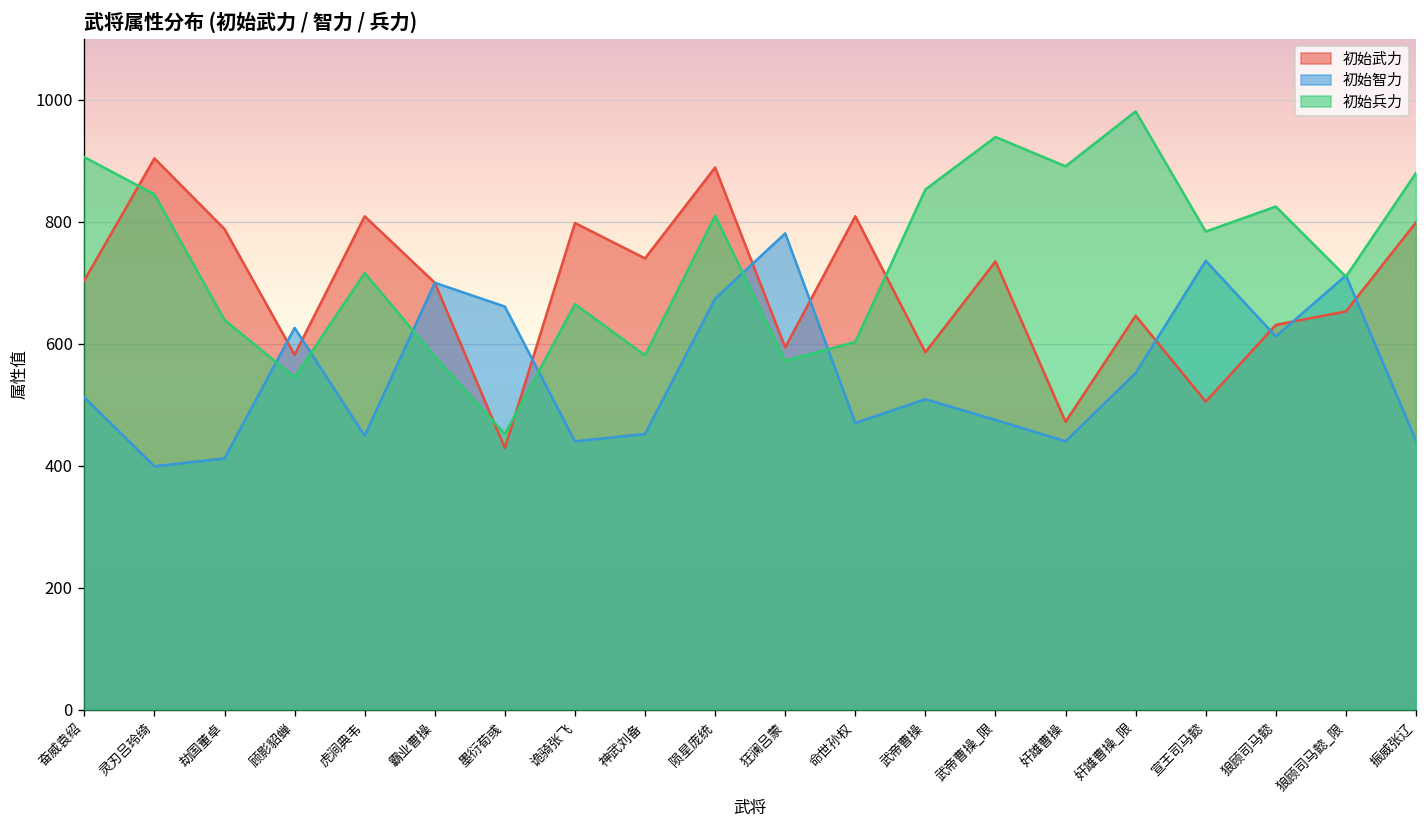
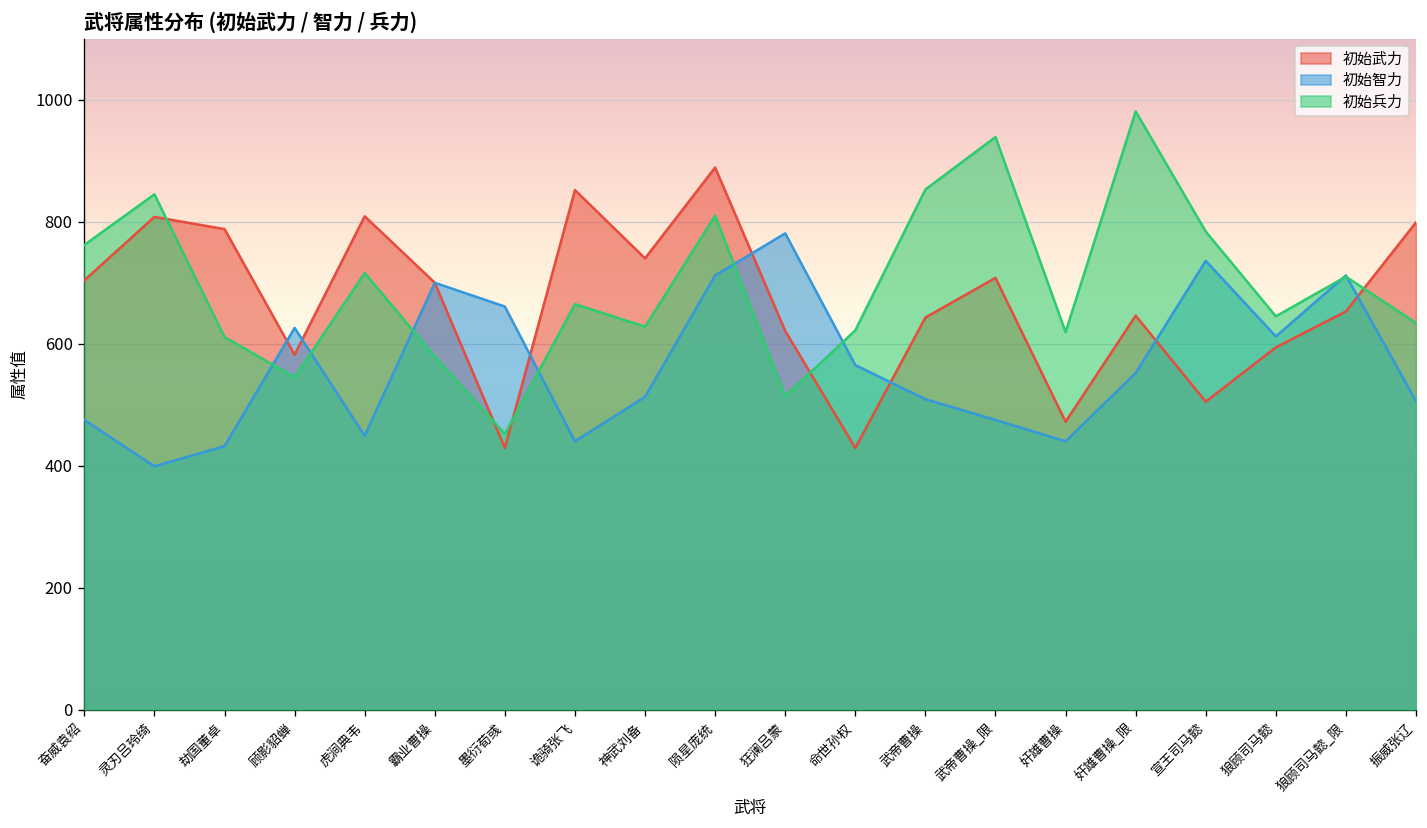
  {
    "初始武力": {
      "奋威袁绍": 700,
-     "灵刃吕玲绮": 900,
+     "灵刃吕玲绮": 810,
      "劫国董卓": 790,
      "顾影貂蝉": 580,
      "虎涧典韦": 810,
      "墨衍荀彧": 430,
-     "诡骑张飞": 800,
+     "诡骑张飞": 850,
      "神武刘备": 740,
      "陨星庞统": 890,
-     "狂澜吕蒙": 590,
-     "命世孙权": 810,
-     "武帝曹操": 590,
-     "武帝曹操_限": 740,
+     "狂澜吕蒙": 620,
+     "命世孙权": 430,
+     "武帝曹操": 640,
+     "武帝曹操_限": 710,
      "奸雄曹操": 470,
      "奸雄曹操_限": 650,
      "宣王司马懿": 510,
-     "狼顾司马懿": 630,
+     "狼顾司马懿": 590,
      "狼顾司马懿_限": 650,
      "振威张辽": 800
    },
    "初始智力": {
-     "奋威袁绍": 510,
+     "奋威袁绍": 480,
      "灵刃吕玲绮": 400,
-     "劫国董卓": 410,
+     "劫国董卓": 430,
      "顾影貂蝉": 630,
      "虎涧典韦": 450,
      "墨衍荀彧": 660,
      "诡骑张飞": 440,
-     "神武刘备": 450,
-     "陨星庞统": 670,
+     "神武刘备": 510,
+     "陨星庞统": 710,
      "狂澜吕蒙": 780,
-     "命世孙权": 470,
+     "命世孙权": 570,
      "武帝曹操": 510,
      "武帝曹操_限": 480,
      "奸雄曹操": 440,
      "奸雄曹操_限": 550,
      "宣王司马懿": 740,
      "狼顾司马懿": 610,
-     "振威张辽": 440
+     "振威张辽": 510
    },
    "初始兵力": {
-     "奋威袁绍": 910,
+     "奋威袁绍": 760,
      "灵刃吕玲绮": 850,
-     "劫国董卓": 640,
+     "劫国董卓": 610,
      "顾影貂蝉": 550,
      "虎涧典韦": 720,
      "霸业曹操": 580,
      "墨衍荀彧": 450,
      "诡骑张飞": 670,
-     "神武刘备": 580,
+     "神武刘备": 630,
      "陨星庞统": 810,
-     "狂澜吕蒙": 570,
-     "命世孙权": 600,
+     "狂澜吕蒙": 510,
+     "命世孙权": 620,
      "武帝曹操": 850,
      "武帝曹操_限": 940,
-     "奸雄曹操": 890,
+     "奸雄曹操": 620,
      "奸雄曹操_限": 980,
      "宣王司马懿": 780,
-     "狼顾司马懿": 830,
-     "振威张辽": 880
+     "狼顾司马懿": 650,
+     "振威张辽": 630
    }
  }
